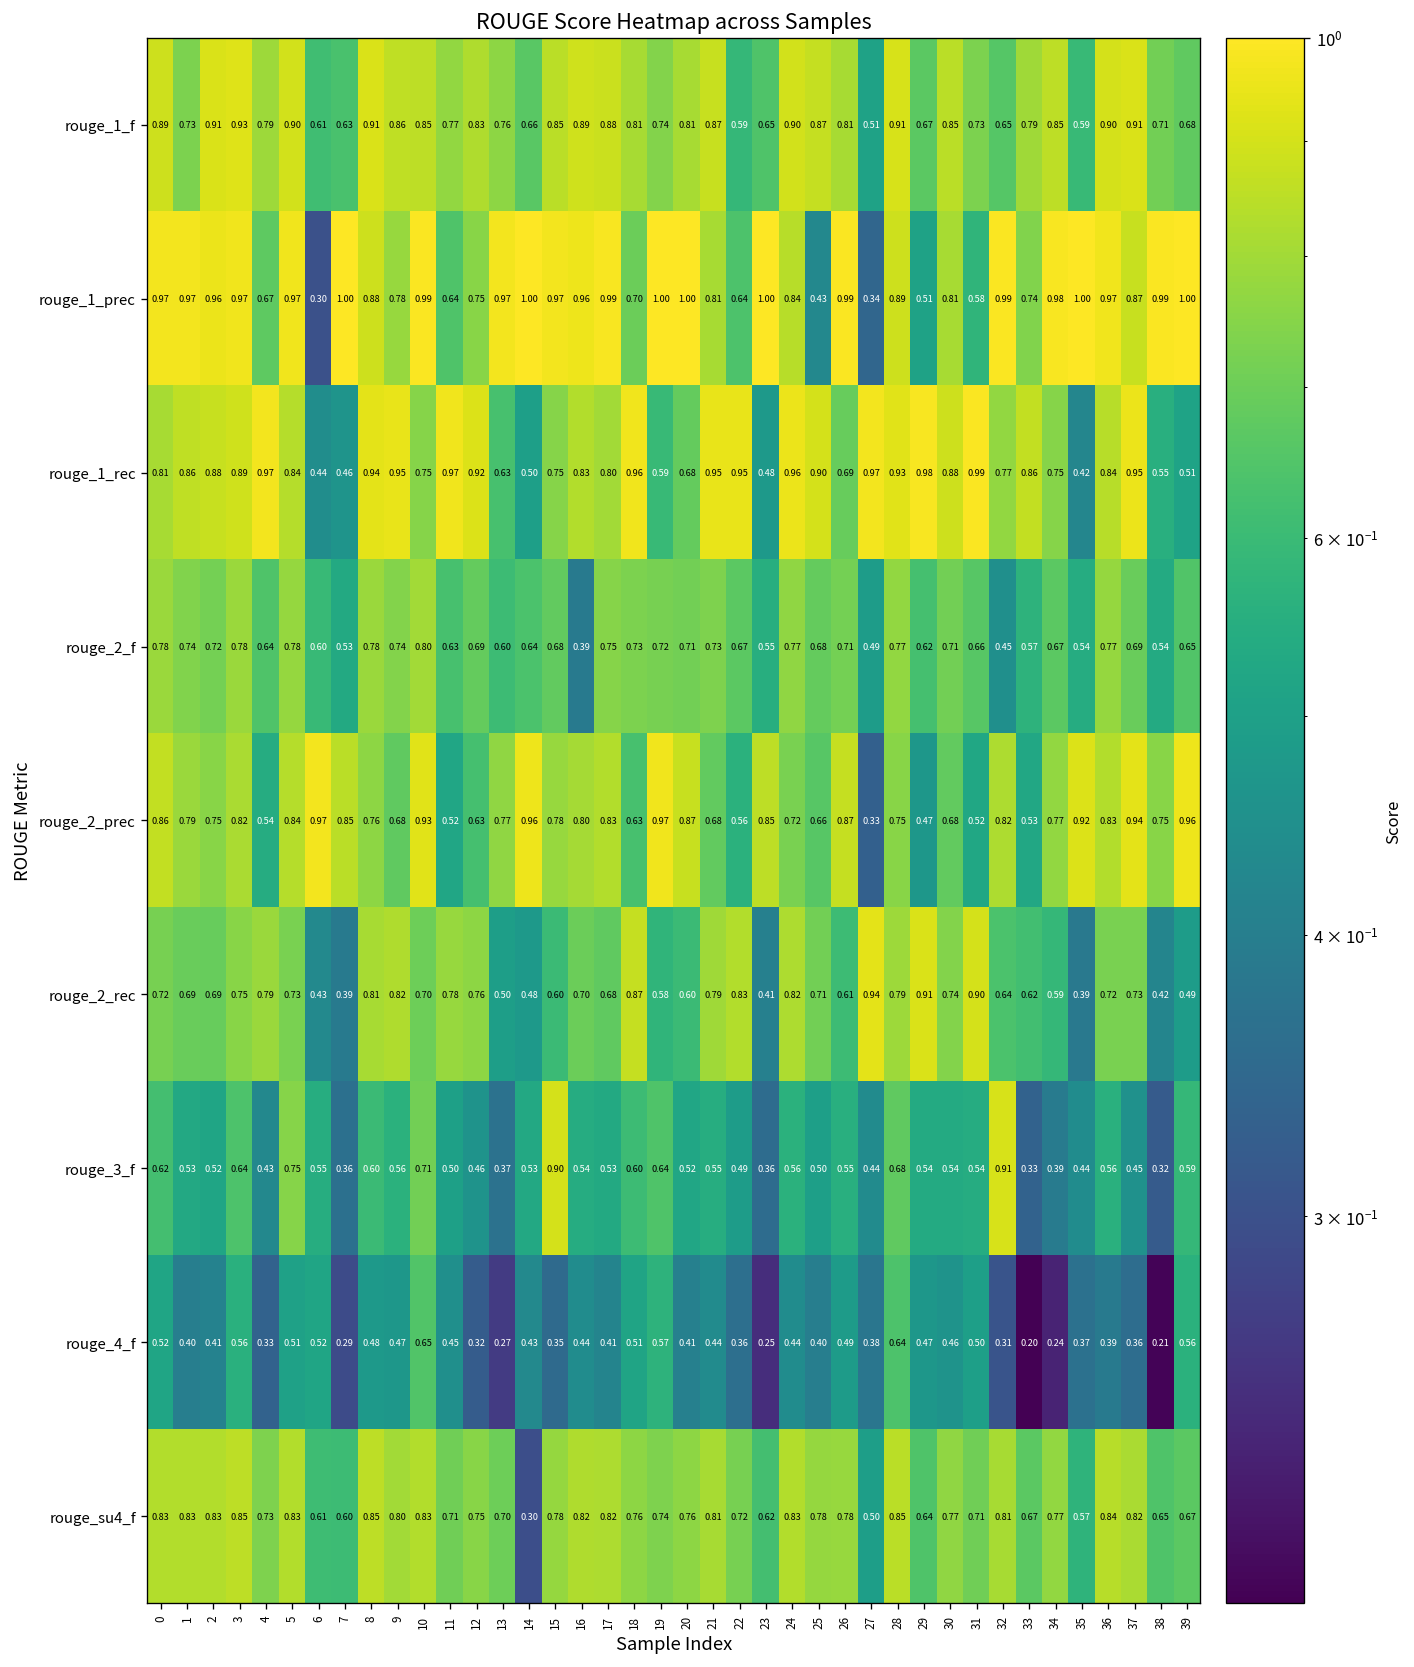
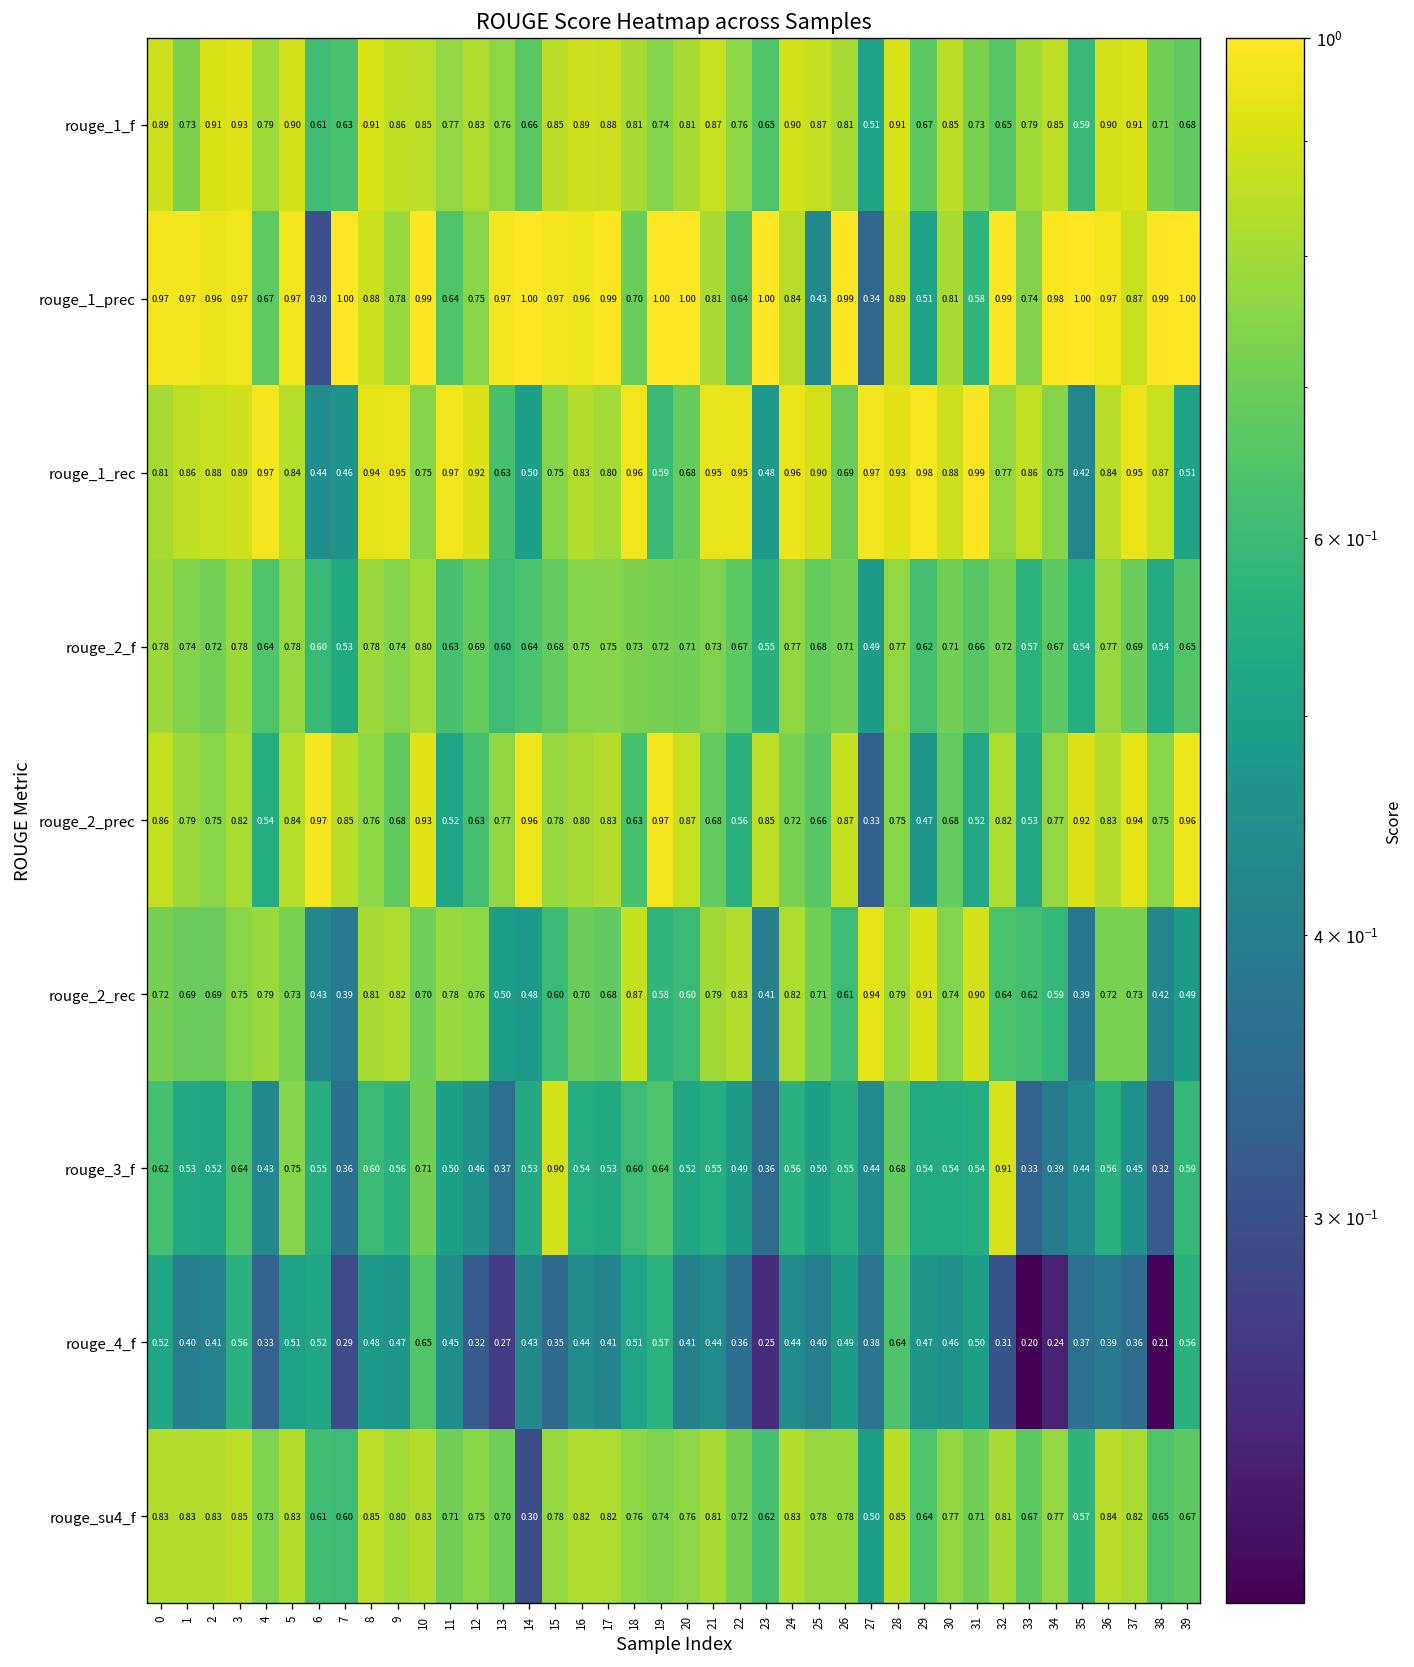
  {
    "rouge_1_f": {
      "0": 0.89,
      "1": 0.73,
      "2": 0.91,
      "3": 0.93,
      "4": 0.79,
      "5": 0.90,
      "6": 0.61,
      "7": 0.63,
      "8": 0.91,
      "9": 0.86,
      "10": 0.85,
      "11": 0.77,
      "12": 0.83,
      "13": 0.76,
      "14": 0.66,
      "15": 0.85,
      "16": 0.89,
      "17": 0.88,
      "18": 0.81,
      "19": 0.74,
      "20": 0.81,
      "21": 0.87,
-     "22": 0.59,
+     "22": 0.76,
      "23": 0.65,
      "24": 0.90,
      "25": 0.87,
      "26": 0.81,
      "27": 0.51,
      "28": 0.91,
      "29": 0.67,
      "30": 0.85,
      "31": 0.73,
      "32": 0.65,
      "33": 0.79,
      "34": 0.85,
      "35": 0.59,
      "36": 0.90,
      "37": 0.91,
      "38": 0.71,
      "39": 0.68
    },
    "rouge_1_rec": {
      "0": 0.81,
      "1": 0.86,
      "2": 0.88,
      "3": 0.89,
      "4": 0.97,
      "5": 0.84,
      "6": 0.44,
      "7": 0.46,
      "8": 0.94,
      "9": 0.95,
      "10": 0.75,
      "11": 0.97,
      "12": 0.92,
      "13": 0.63,
      "14": 0.50,
      "15": 0.75,
      "16": 0.83,
      "17": 0.80,
      "18": 0.96,
      "19": 0.59,
      "20": 0.68,
      "21": 0.95,
      "22": 0.95,
      "23": 0.48,
      "24": 0.96,
      "25": 0.90,
      "26": 0.69,
      "27": 0.97,
      "28": 0.93,
      "29": 0.98,
      "30": 0.88,
      "31": 0.99,
      "32": 0.77,
      "33": 0.86,
      "34": 0.75,
      "35": 0.42,
      "36": 0.84,
      "37": 0.95,
-     "38": 0.55,
+     "38": 0.87,
      "39": 0.51
    },
    "rouge_2_f": {
      "0": 0.78,
      "1": 0.74,
      "2": 0.72,
      "3": 0.78,
      "4": 0.64,
      "5": 0.78,
      "6": 0.60,
      "7": 0.53,
      "8": 0.78,
      "9": 0.74,
      "10": 0.80,
      "11": 0.63,
      "12": 0.69,
      "13": 0.60,
      "14": 0.64,
      "15": 0.68,
-     "16": 0.39,
+     "16": 0.75,
      "17": 0.75,
      "18": 0.73,
      "19": 0.72,
      "20": 0.71,
      "21": 0.73,
      "22": 0.67,
      "23": 0.55,
      "24": 0.77,
      "25": 0.68,
      "26": 0.71,
      "27": 0.49,
      "28": 0.77,
      "29": 0.62,
      "30": 0.71,
      "31": 0.66,
-     "32": 0.45,
+     "32": 0.72,
      "33": 0.57,
      "34": 0.67,
      "35": 0.54,
      "36": 0.77,
      "37": 0.69,
      "38": 0.54,
      "39": 0.65
    }
  }
